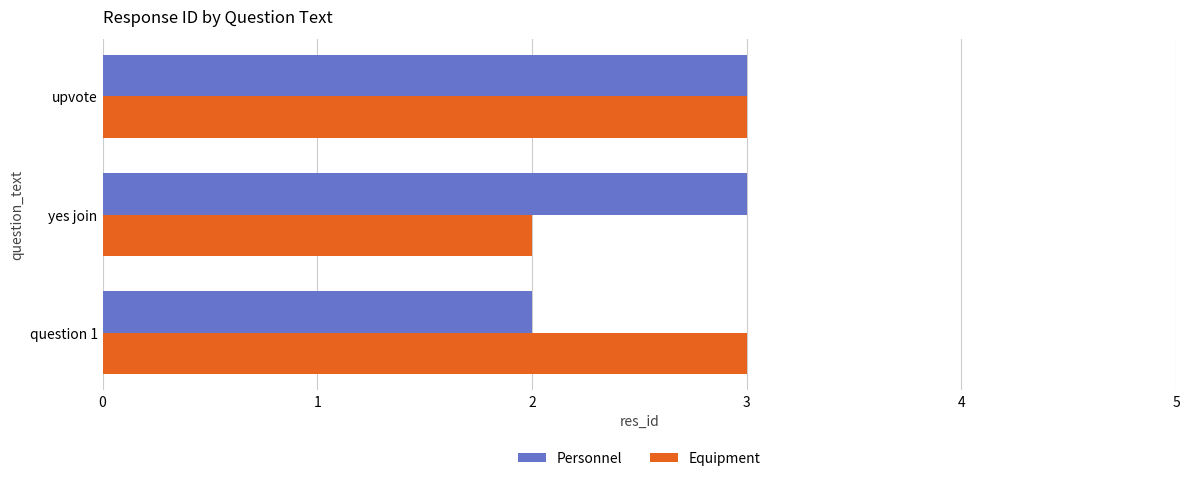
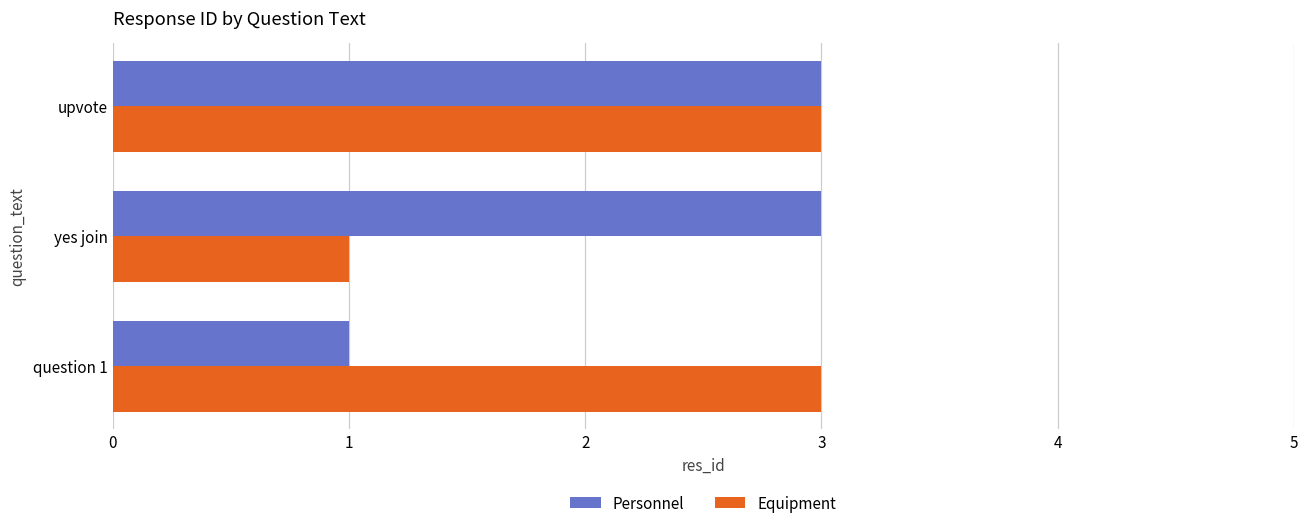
  {
    "Personnel": {
      "upvote": 3,
      "yes join": 3,
-     "question 1": 2
+     "question 1": 1
    },
    "Equipment": {
      "upvote": 3,
-     "yes join": 2,
+     "yes join": 1,
      "question 1": 3
    }
  }
